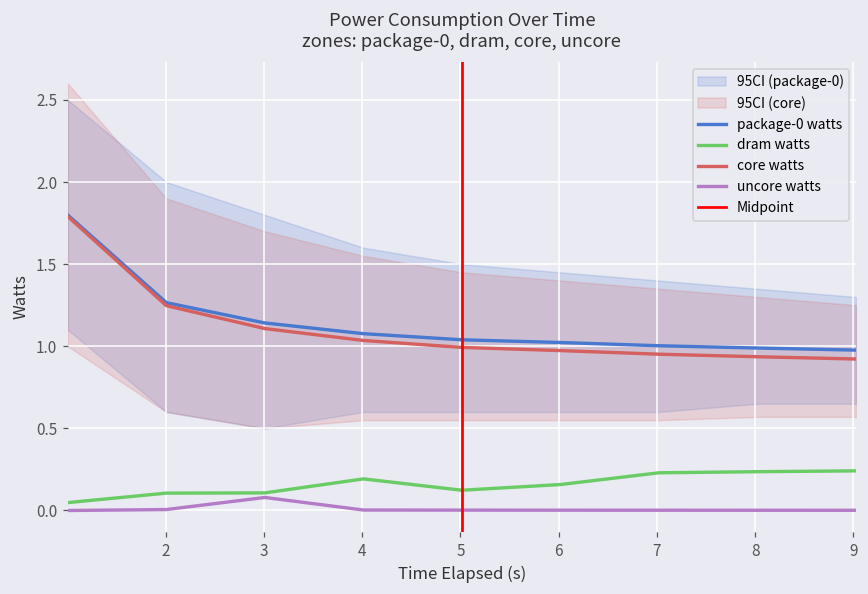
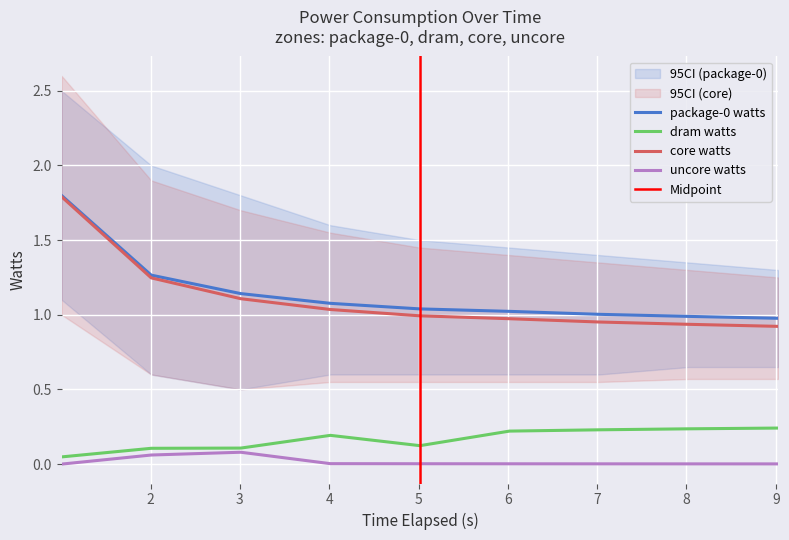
  {
    "dram watts": {
      "2": 0.11,
      "3": 0.11,
      "4": 0.19,
      "5": 0.12,
-     "6": 0.16
+     "6": 0.22
    },
    "uncore watts": {
-     "2": 0.01,
+     "2": 0.06,
      "3": 0.08,
      "4": 0.00,
      "5": 0.00,
      "6": 0.00
    }
  }
